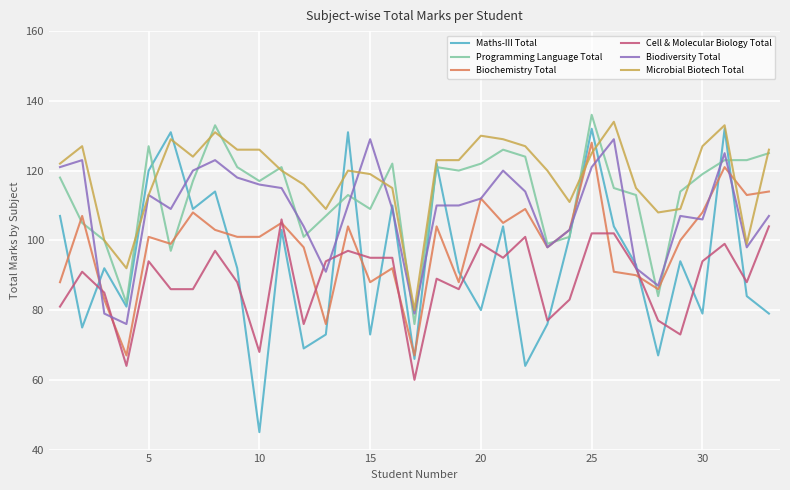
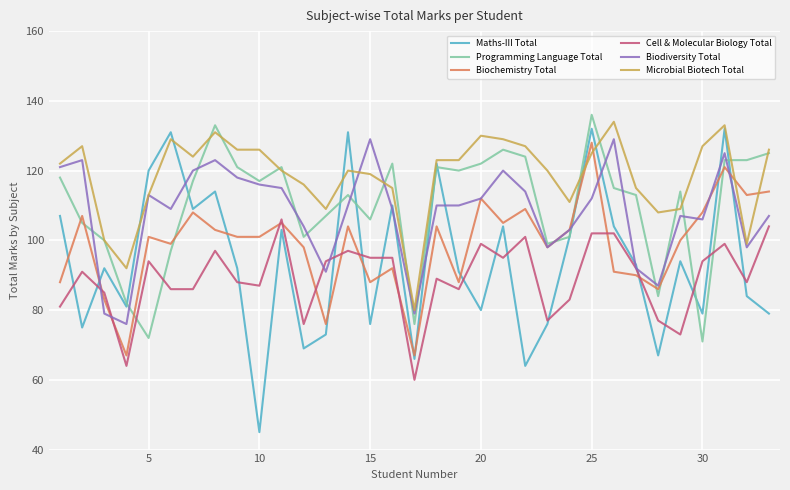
  {
    "Maths-III Total": {
      "5": 120,
      "10": 45,
-     "15": 73,
+     "15": 76,
      "20": 80,
      "25": 132,
      "30": 79
    },
    "Programming Language Total": {
-     "5": 127,
+     "5": 72,
      "10": 117,
-     "15": 109,
+     "15": 106,
      "20": 122,
      "25": 136,
-     "30": 119
+     "30": 71
    },
    "Cell & Molecular Biology Total": {
      "5": 94,
-     "10": 68,
+     "10": 87,
      "15": 95,
      "20": 99,
      "25": 102,
      "30": 94
    },
    "Biodiversity Total": {
      "10": 116,
      "15": 129,
-     "25": 121,
+     "25": 112,
      "30": 106
    }
  }
